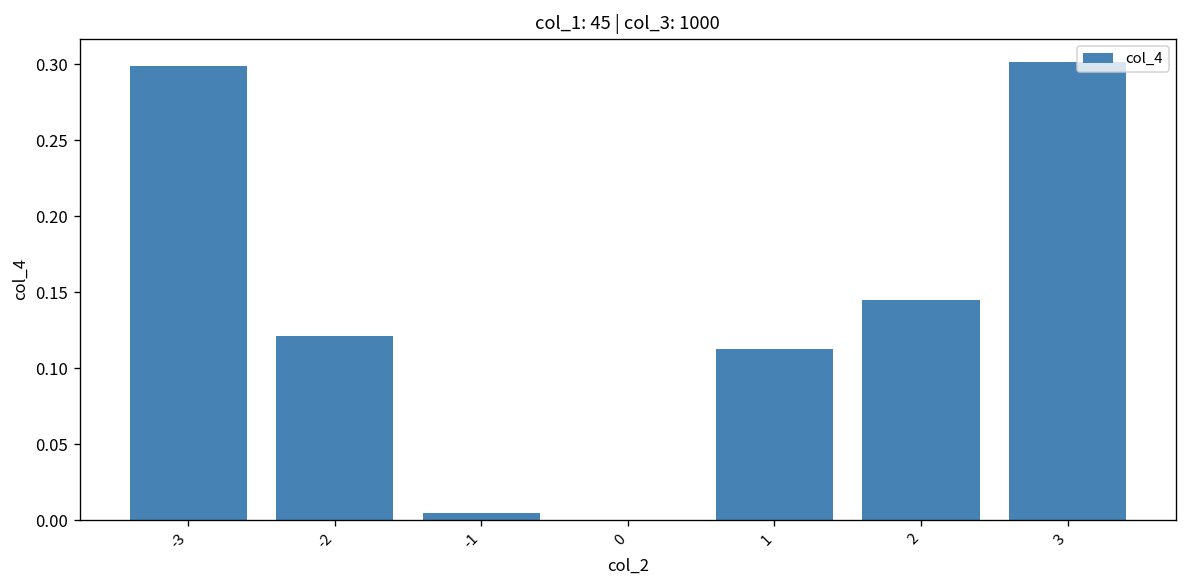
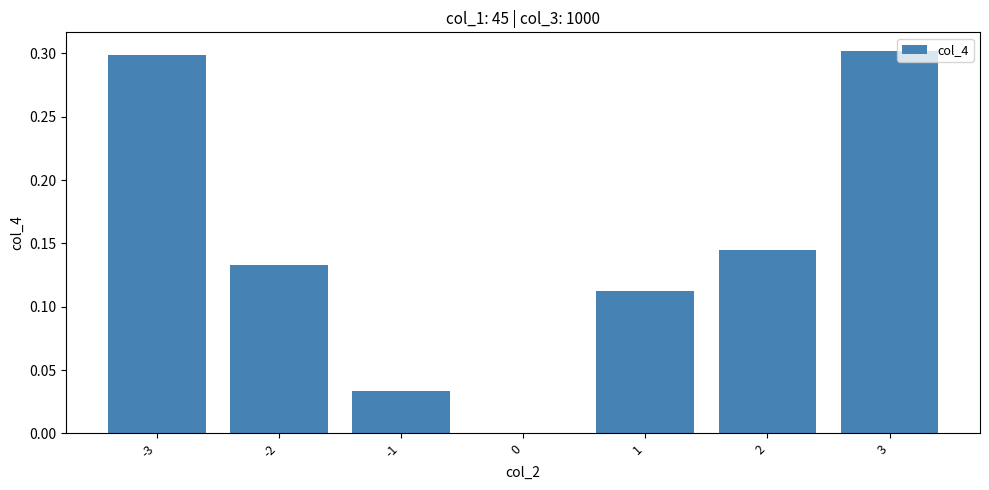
  {
    "-3": 0.299,
-   "-2": 0.121,
-   "-1": 0.004,
+   "-2": 0.133,
+   "-1": 0.033,
    "1": 0.112,
    "2": 0.145,
    "3": 0.302
  }
